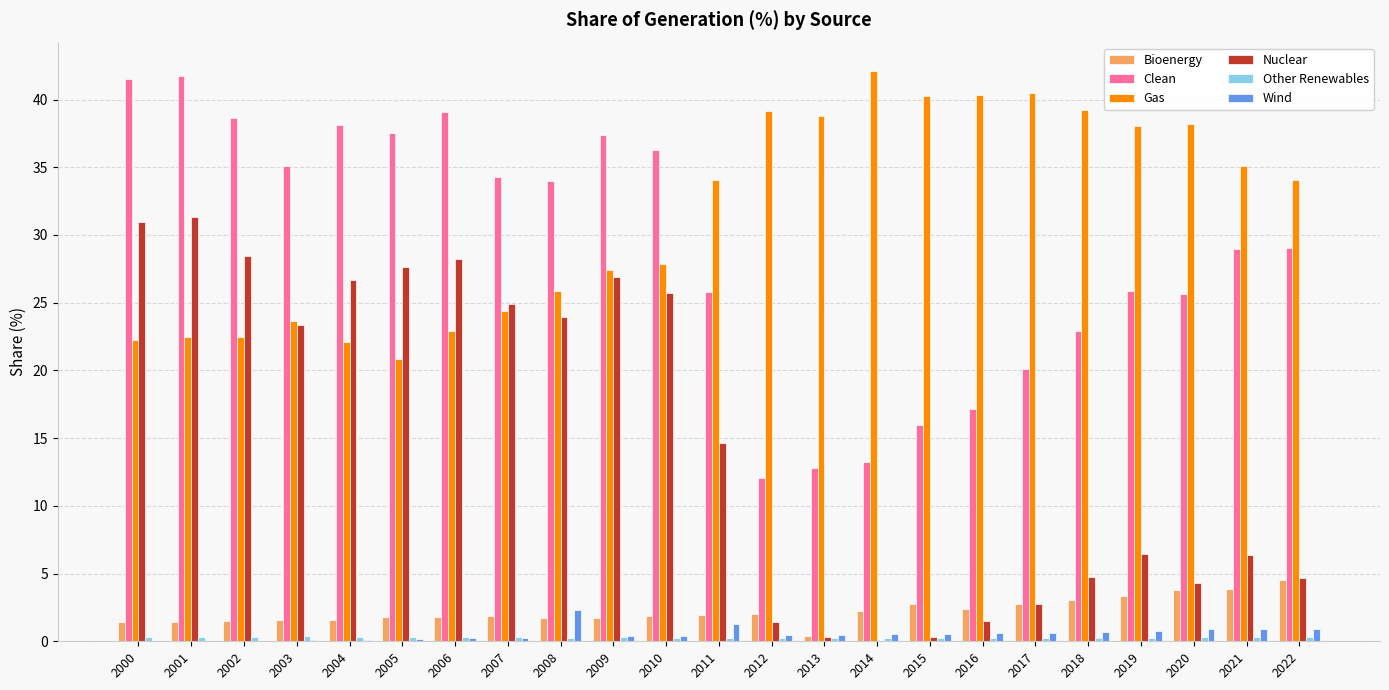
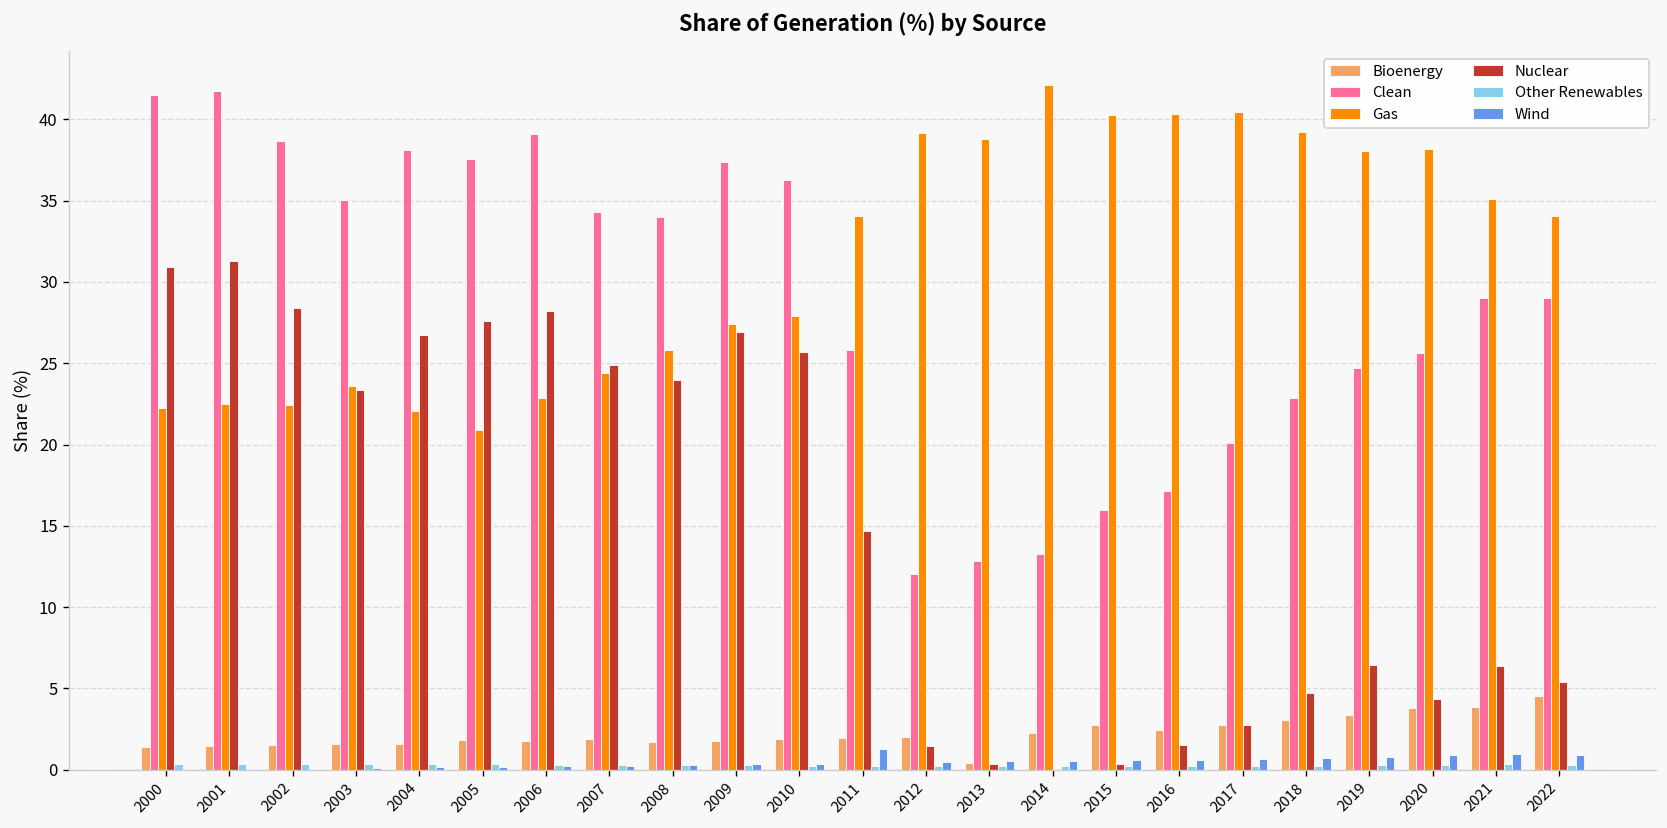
  {
    "Bioenergy": {
      "2000": 1.4,
      "2001": 1.4,
      "2002": 1.5,
      "2003": 1.6,
      "2004": 1.6,
      "2005": 1.8,
      "2006": 1.8,
      "2007": 1.9,
      "2008": 1.7,
      "2009": 1.7,
      "2010": 1.9,
      "2011": 1.9,
      "2012": 2.0,
      "2013": 0.4,
      "2014": 2.2,
      "2015": 2.8,
      "2016": 2.4,
      "2017": 2.8,
      "2018": 3.1,
      "2019": 3.4,
      "2020": 3.8,
      "2021": 3.9,
      "2022": 4.5
    },
    "Clean": {
      "2000": 41.5,
      "2001": 41.8,
      "2002": 38.7,
      "2003": 35.1,
      "2004": 38.1,
      "2005": 37.5,
      "2006": 39.1,
      "2007": 34.3,
      "2008": 34.0,
      "2009": 37.4,
      "2010": 36.3,
      "2011": 25.8,
      "2012": 12.1,
      "2013": 12.8,
      "2014": 13.3,
      "2015": 16.0,
      "2016": 17.2,
      "2017": 20.1,
      "2018": 22.9,
-     "2019": 25.9,
+     "2019": 24.7,
      "2020": 25.7,
      "2021": 29.0,
      "2022": 29.0
    },
    "Gas": {
      "2000": 22.3,
      "2001": 22.5,
      "2002": 22.5,
      "2003": 23.6,
      "2004": 22.1,
      "2005": 20.9,
      "2006": 22.9,
      "2007": 24.4,
      "2008": 25.8,
      "2009": 27.4,
      "2010": 27.9,
      "2011": 34.1,
      "2012": 39.2,
      "2013": 38.8,
      "2014": 42.1,
      "2015": 40.3,
      "2016": 40.4,
      "2017": 40.5,
      "2018": 39.2,
      "2019": 38.1,
      "2020": 38.2,
      "2021": 35.1,
      "2022": 34.1
    },
    "Nuclear": {
      "2000": 31.0,
      "2001": 31.3,
      "2002": 28.4,
      "2003": 23.4,
      "2004": 26.7,
      "2005": 27.6,
      "2006": 28.2,
      "2007": 24.9,
      "2008": 24.0,
      "2009": 26.9,
      "2010": 25.7,
      "2011": 14.7,
      "2012": 1.4,
      "2013": 0.3,
      "2014": 0.0,
      "2015": 0.3,
      "2016": 1.5,
      "2017": 2.8,
      "2018": 4.7,
      "2019": 6.4,
      "2020": 4.3,
      "2021": 6.4,
-     "2022": 4.7
+     "2022": 5.4
    },
    "Other Renewables": {
      "2000": 0.3,
      "2001": 0.4,
      "2002": 0.3,
      "2003": 0.4,
      "2004": 0.3,
      "2005": 0.3,
      "2006": 0.3,
      "2007": 0.3,
      "2008": 0.3,
      "2009": 0.3,
      "2010": 0.2,
      "2011": 0.2,
      "2012": 0.2,
      "2013": 0.2,
      "2014": 0.2,
      "2015": 0.2,
      "2016": 0.2,
      "2017": 0.2,
      "2018": 0.2,
      "2019": 0.3,
      "2020": 0.3,
      "2021": 0.3,
      "2022": 0.3
    },
    "Wind": {
      "2006": 0.2,
      "2007": 0.2,
-     "2008": 2.3,
+     "2008": 0.3,
      "2009": 0.4,
      "2010": 0.4,
      "2011": 1.3,
      "2012": 0.5,
      "2013": 0.5,
      "2014": 0.5,
      "2015": 0.6,
      "2016": 0.6,
      "2017": 0.6,
      "2018": 0.7,
      "2019": 0.8,
      "2020": 0.9,
      "2021": 0.9,
      "2022": 0.9
    }
  }
